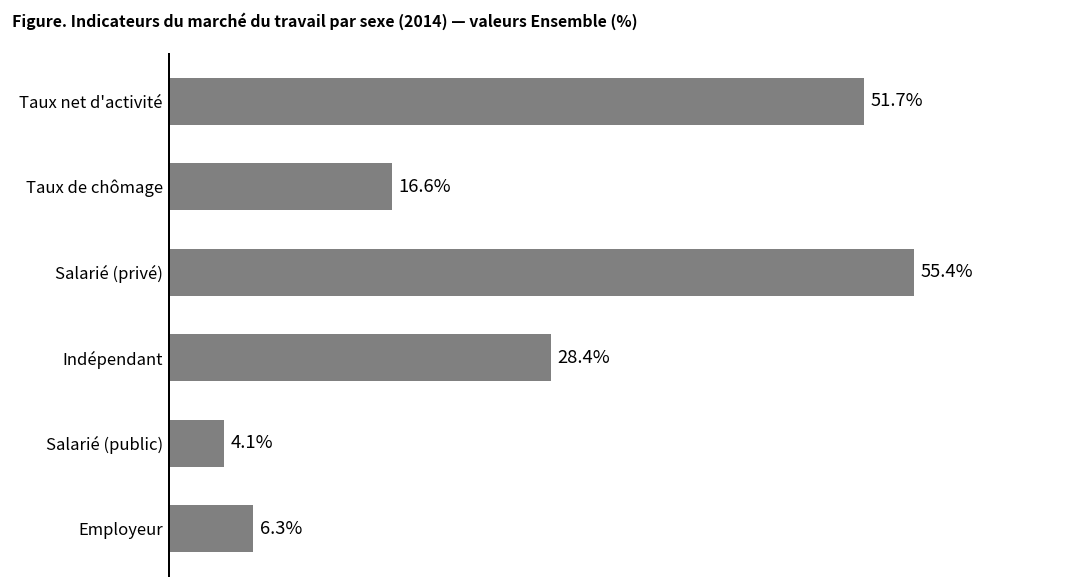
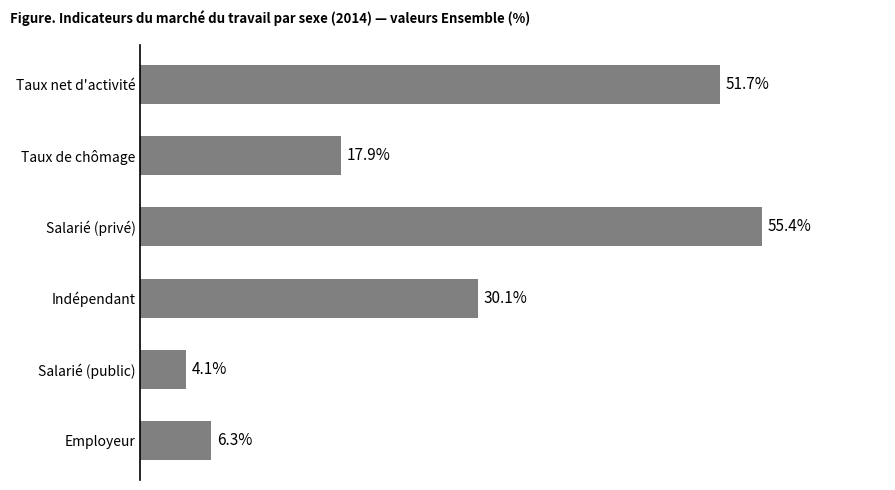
  {
    "Taux net d'activité": "51.7%",
-   "Taux de chômage": "16.6%",
+   "Taux de chômage": "17.9%",
    "Salarié (privé)": "55.4%",
-   "Indépendant": "28.4%",
+   "Indépendant": "30.1%",
    "Salarié (public)": "4.1%",
    "Employeur": "6.3%"
  }
